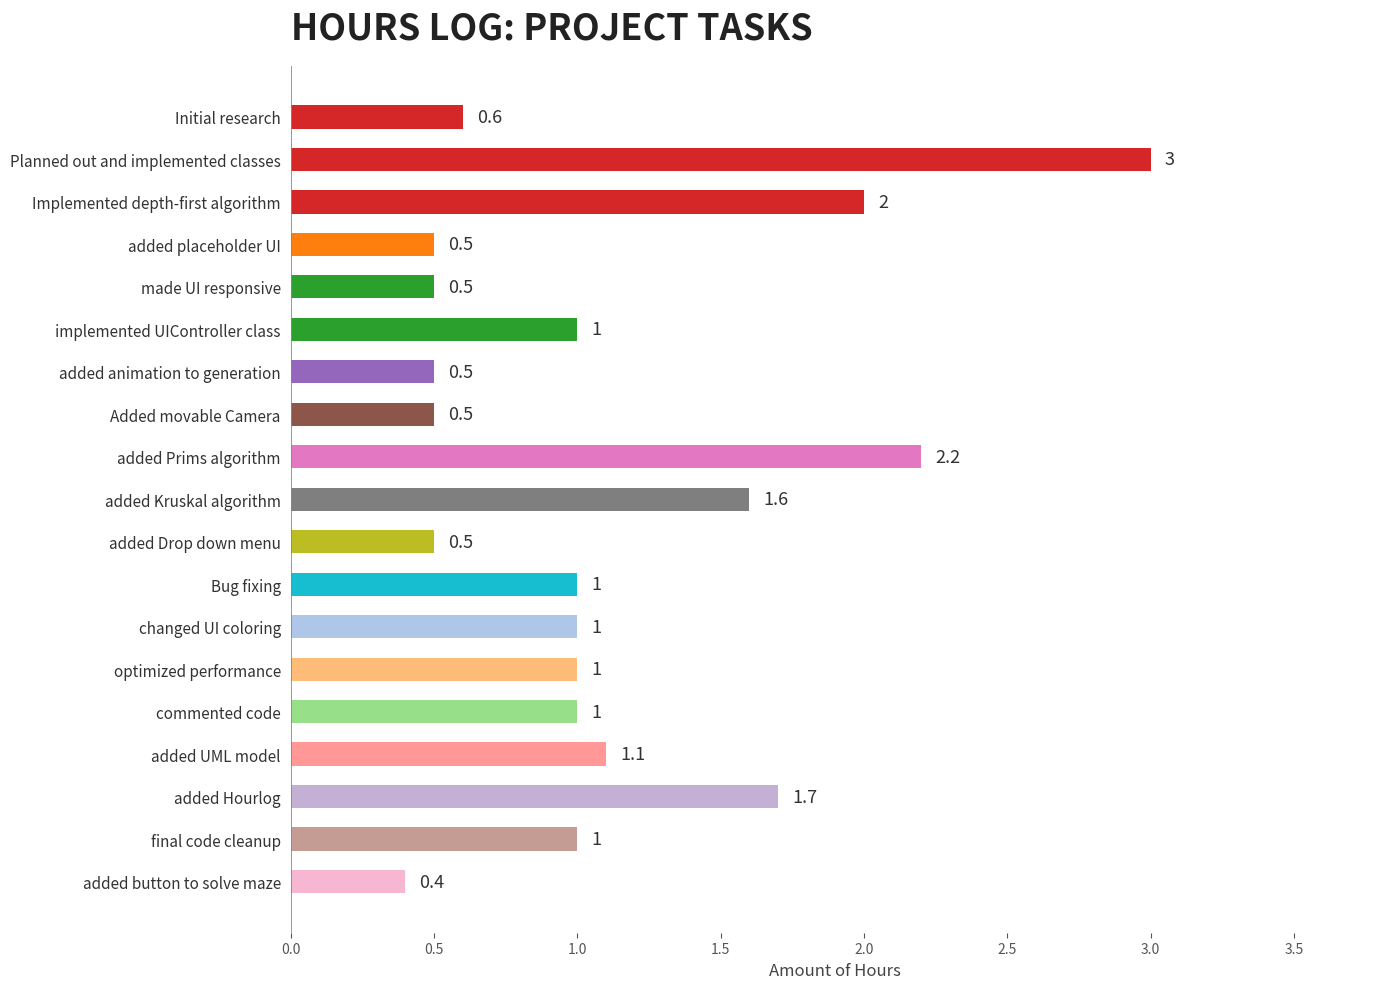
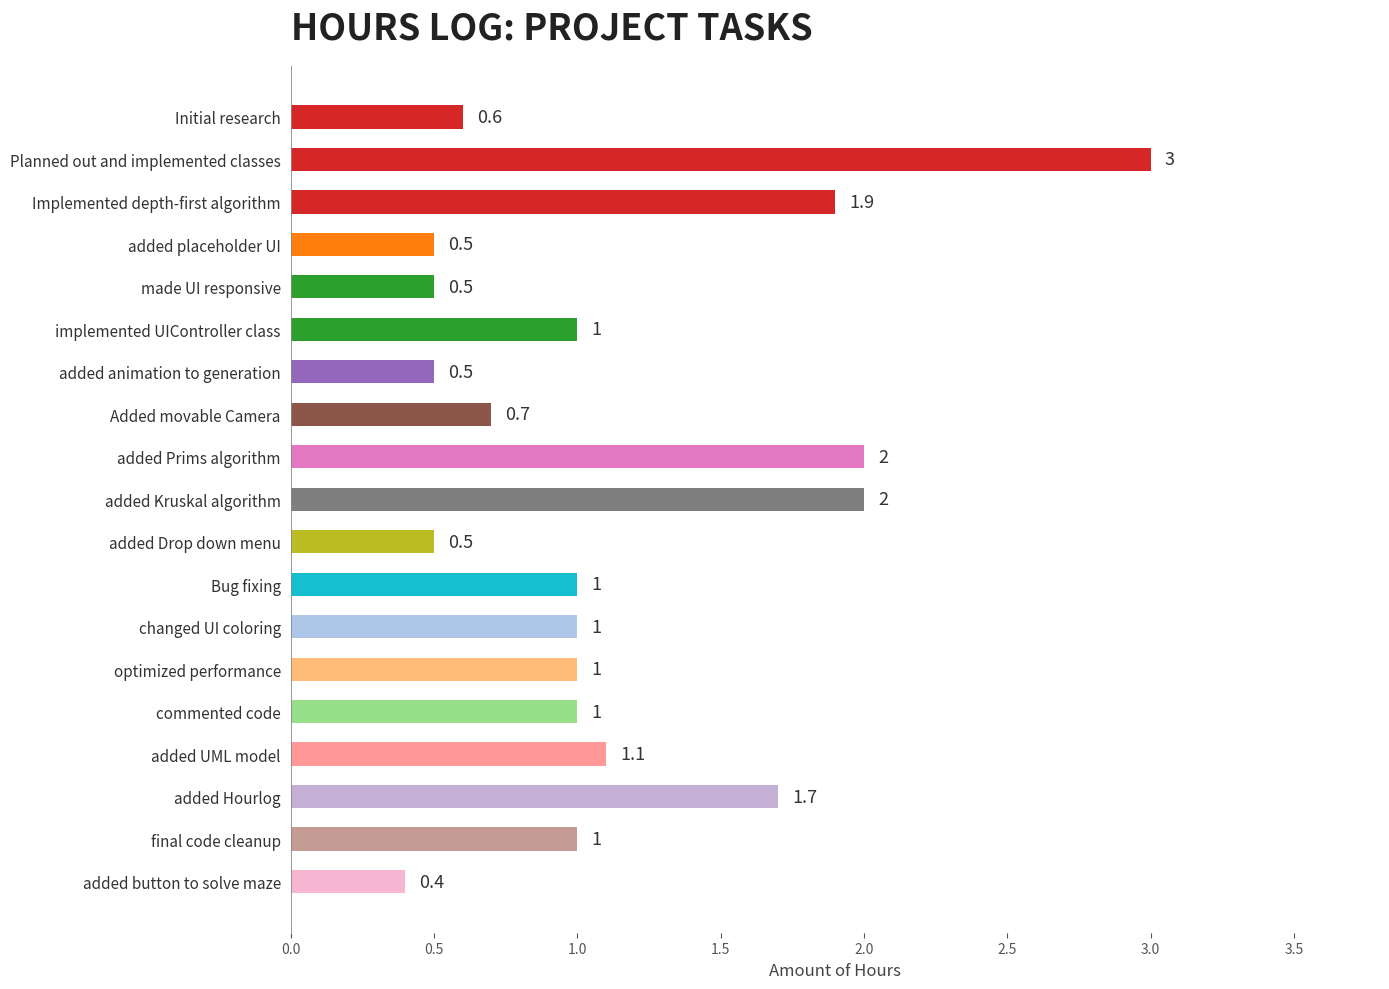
  {
    "Initial research": 0.6,
    "Planned out and implemented classes": 3,
-   "Implemented depth-first algorithm": 2,
+   "Implemented depth-first algorithm": 1.9,
    "added placeholder UI": 0.5,
    "made UI responsive": 0.5,
    "implemented UIController class": 1,
    "added animation to generation": 0.5,
-   "Added movable Camera": 0.5,
-   "added Prims algorithm": 2.2,
-   "added Kruskal algorithm": 1.6,
+   "Added movable Camera": 0.7,
+   "added Prims algorithm": 2,
+   "added Kruskal algorithm": 2,
    "added Drop down menu": 0.5,
    "Bug fixing": 1,
    "changed UI coloring": 1,
    "optimized performance": 1,
    "commented code": 1,
    "added UML model": 1.1,
    "added Hourlog": 1.7,
    "final code cleanup": 1,
    "added button to solve maze": 0.4
  }
